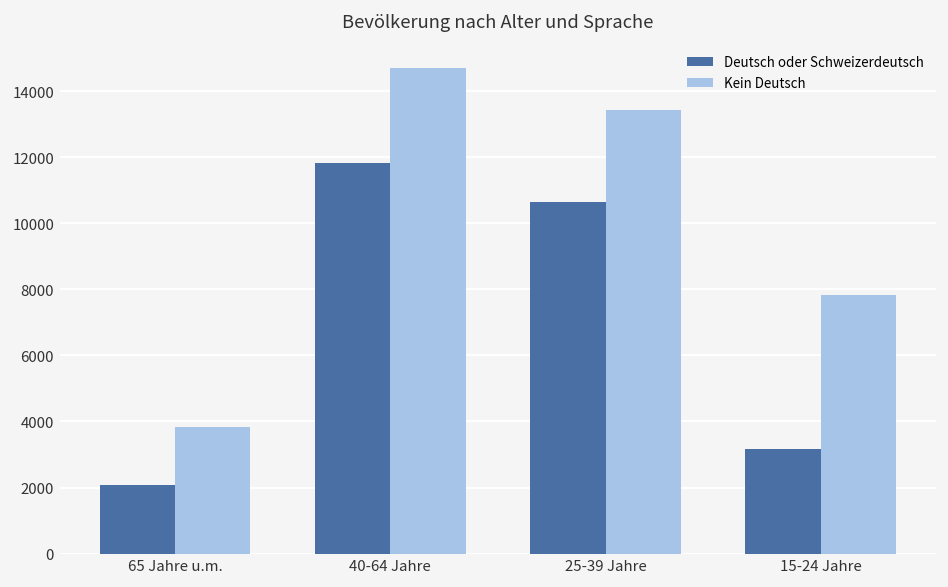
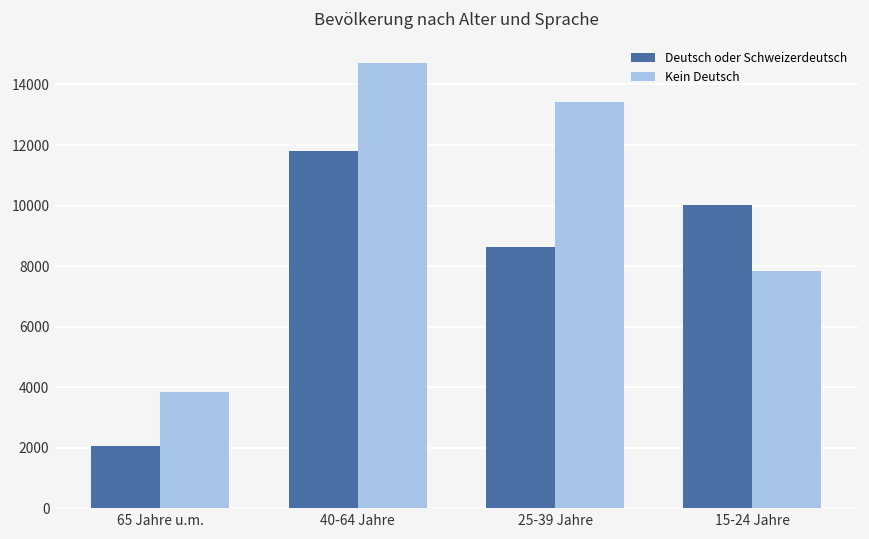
  {
    "Deutsch oder Schweizerdeutsch": {
      "65 Jahre u.m.": 2100,
      "40-64 Jahre": 11800,
-     "25-39 Jahre": 10600,
-     "15-24 Jahre": 3200
+     "25-39 Jahre": 8600,
+     "15-24 Jahre": 10000
    },
    "Kein Deutsch": {
      "65 Jahre u.m.": 3800,
      "40-64 Jahre": 14700,
      "25-39 Jahre": 13400,
      "15-24 Jahre": 7800
    }
  }
